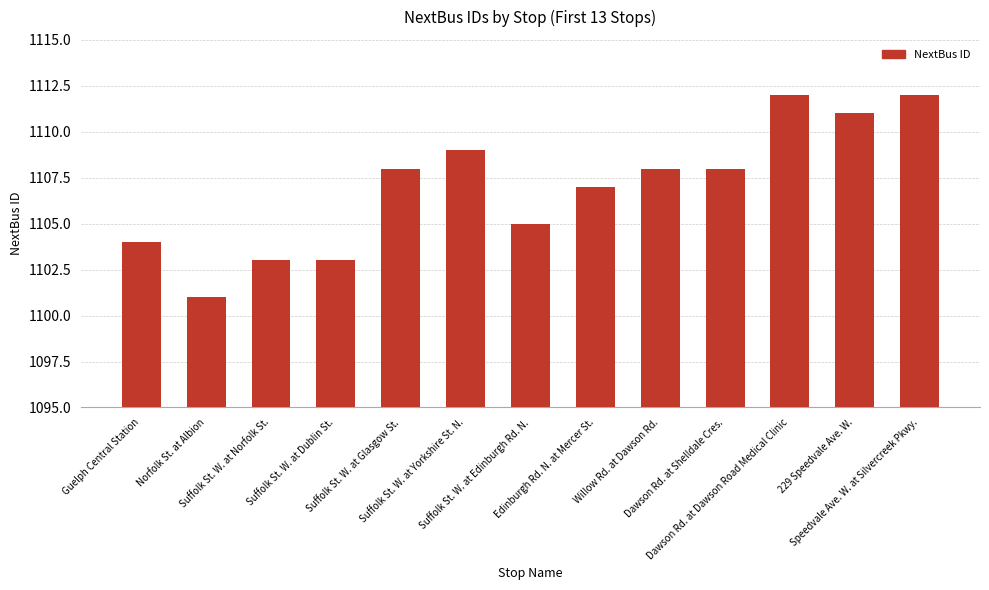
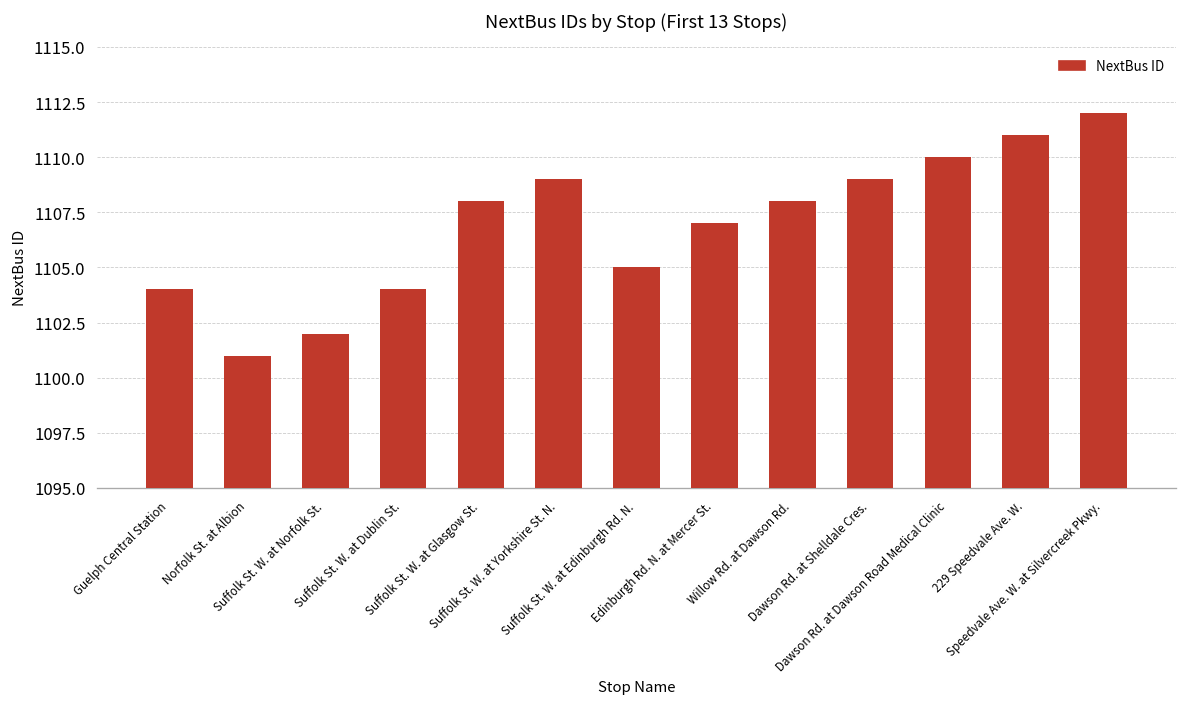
  {
    "Guelph Central Station": 1104,
    "Norfolk St. at Albion": 1101,
-   "Suffolk St. W. at Norfolk St.": 1103,
-   "Suffolk St. W. at Dublin St.": 1103,
+   "Suffolk St. W. at Norfolk St.": 1102,
+   "Suffolk St. W. at Dublin St.": 1104,
    "Suffolk St. W. at Glasgow St.": 1108,
    "Suffolk St. W. at Yorkshire St. N.": 1109,
    "Suffolk St. W. at Edinburgh Rd. N.": 1105,
    "Edinburgh Rd. N. at Mercer St.": 1107,
    "Willow Rd. at Dawson Rd.": 1108,
-   "Dawson Rd. at Shelldale Cres.": 1108,
-   "Dawson Rd. at Dawson Road Medical Clinic": 1112,
+   "Dawson Rd. at Shelldale Cres.": 1109,
+   "Dawson Rd. at Dawson Road Medical Clinic": 1110,
    "229 Speedvale Ave. W.": 1111,
    "Speedvale Ave. W. at Silvercreek Pkwy.": 1112
  }
